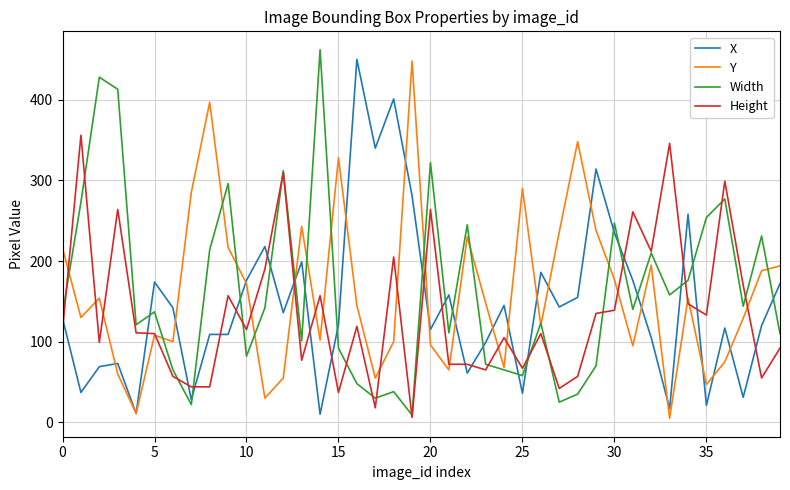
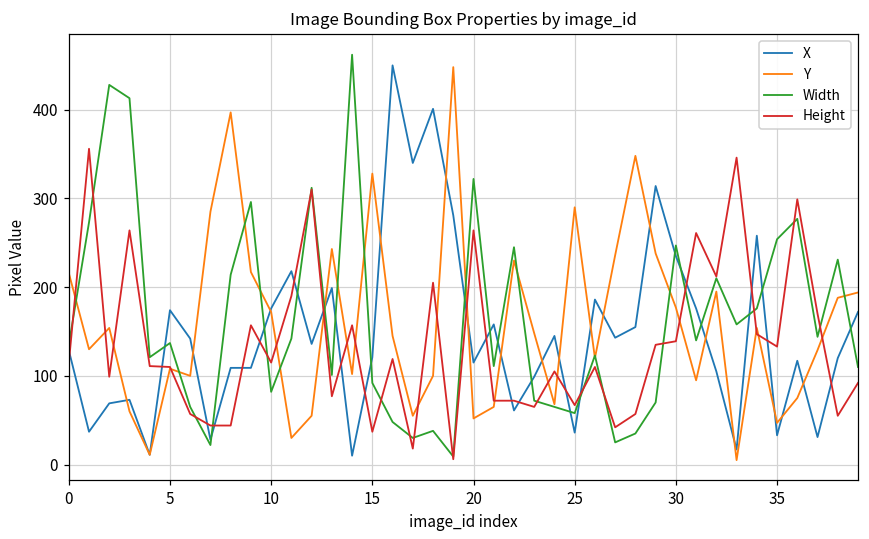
  {
    "X": {
      "0": 130,
      "5": 170,
      "10": 180,
      "15": 120,
      "20": 120,
      "25": 40,
      "30": 240,
-     "35": 20
+     "35": 30
    },
    "Y": {
      "0": 220,
      "10": 170,
      "15": 330,
-     "20": 100,
+     "20": 50,
      "25": 290,
      "30": 180,
      "35": 50
    },
    "Width": {
      "0": 140,
      "5": 140,
      "10": 80,
      "15": 90,
      "20": 320,
      "25": 60,
      "30": 250,
      "35": 250
    },
    "Height": {
      "0": 110,
      "10": 120,
      "15": 40,
      "20": 260,
      "25": 70,
      "30": 140,
      "35": 130
    }
  }
